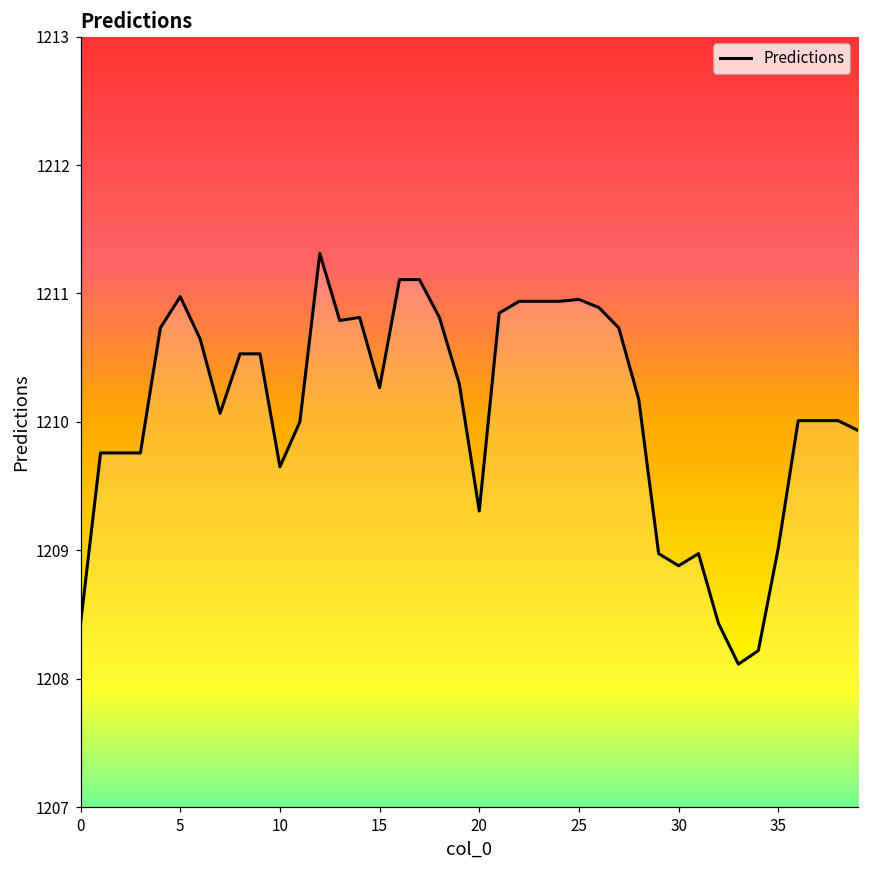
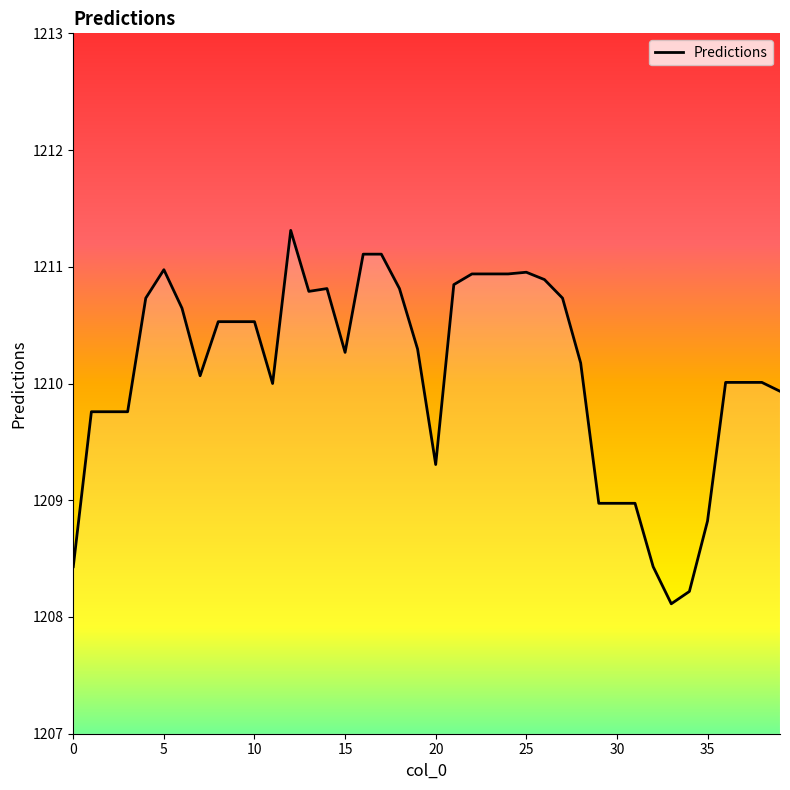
  {
    "0": 1208.43,
    "5": 1210.98,
-   "10": 1209.65,
+   "10": 1210.53,
    "15": 1210.27,
    "20": 1209.31,
    "25": 1210.95,
-   "30": 1208.88,
-   "35": 1209.02
+   "30": 1208.97,
+   "35": 1208.82
  }
